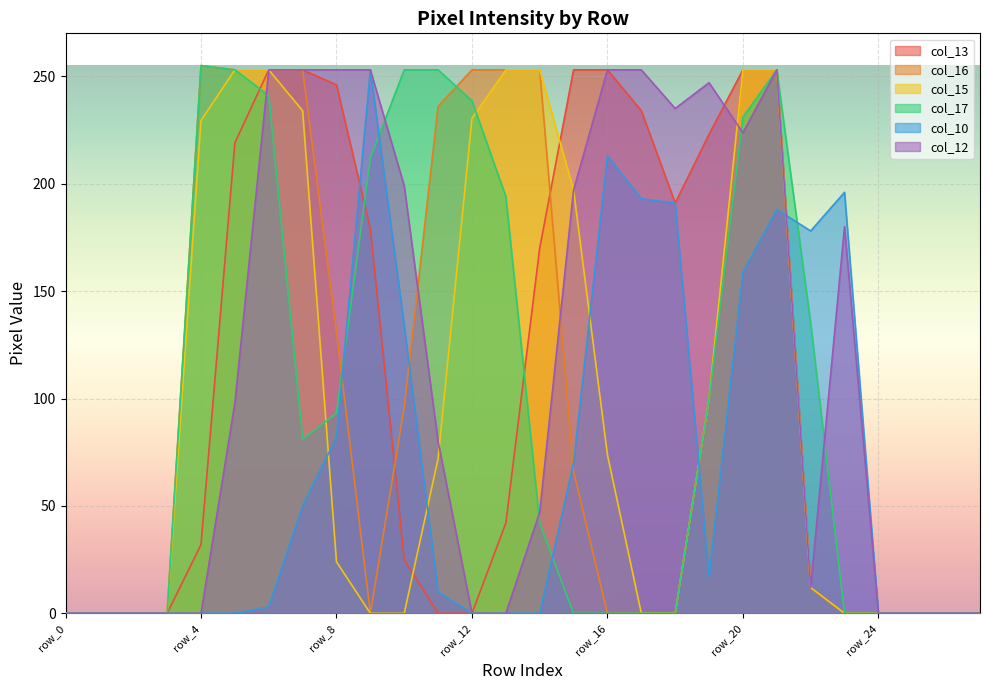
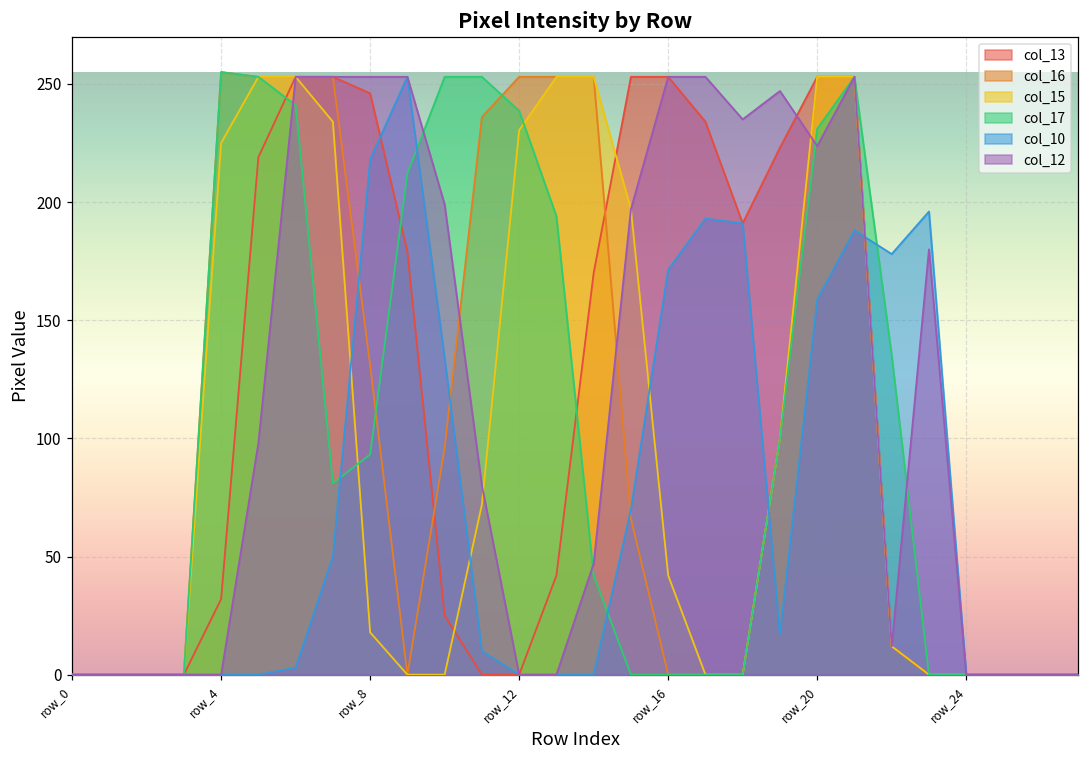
  {
    "col_15": {
-     "row_4": 229,
-     "row_8": 24,
+     "row_4": 225,
+     "row_8": 18,
      "row_12": 230,
-     "row_16": 74
+     "row_16": 42
    },
    "col_17": {
      "row_8": 93,
      "row_12": 239,
      "row_20": 231
    },
    "col_10": {
-     "row_8": 82,
-     "row_16": 213,
+     "row_8": 218,
+     "row_16": 171,
      "row_20": 159
    },
    "col_12": {
      "row_8": 253,
      "row_20": 224
    }
  }
